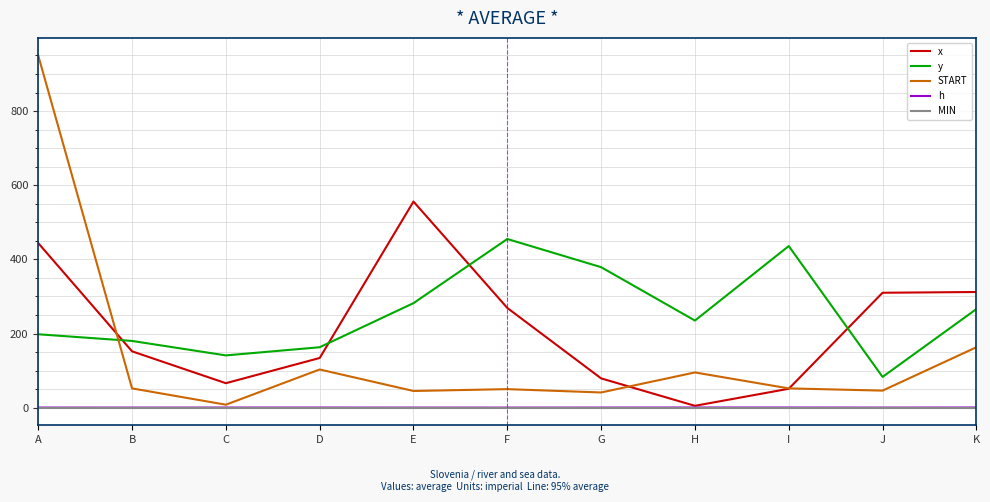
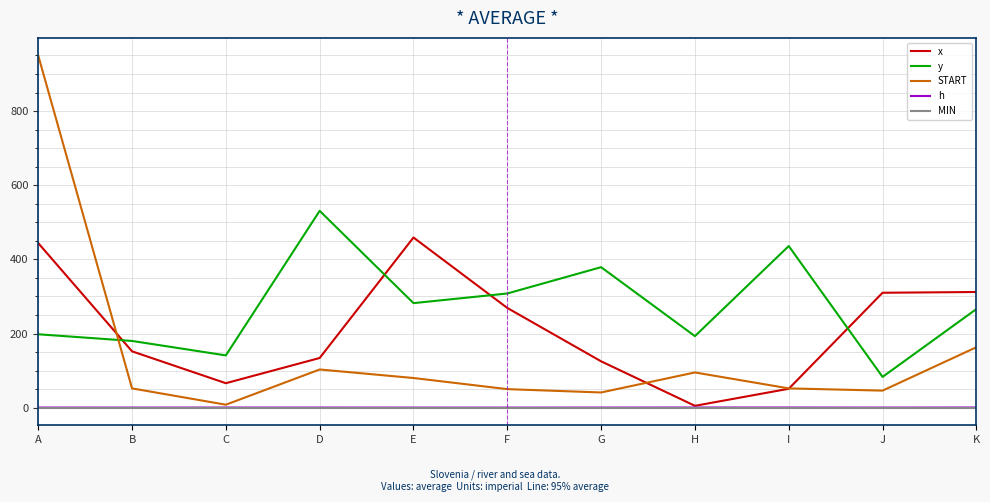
  {
    "x": {
      "A": 440,
      "B": 150,
      "C": 70,
      "D": 130,
-     "E": 560,
+     "E": 460,
      "F": 270,
-     "G": 80,
+     "G": 130,
      "J": 310,
      "K": 310
    },
    "y": {
      "A": 200,
      "B": 180,
      "C": 140,
-     "D": 160,
+     "D": 530,
      "E": 280,
-     "F": 460,
+     "F": 310,
      "G": 380,
-     "H": 240,
+     "H": 190,
      "I": 440,
      "J": 80,
      "K": 270
    },
    "START": {
      "A": 950,
      "B": 50,
      "C": 10,
      "D": 100,
-     "E": 50,
+     "E": 80,
      "F": 50,
      "G": 40,
      "H": 100,
      "J": 50,
      "K": 160
    },
    "MIN": {
      "A": 0,
      "B": 0,
      "C": 0,
      "D": 0,
      "E": 0,
      "F": 0,
      "G": 0,
      "I": 0,
      "J": 0,
      "K": 0
    }
  }
